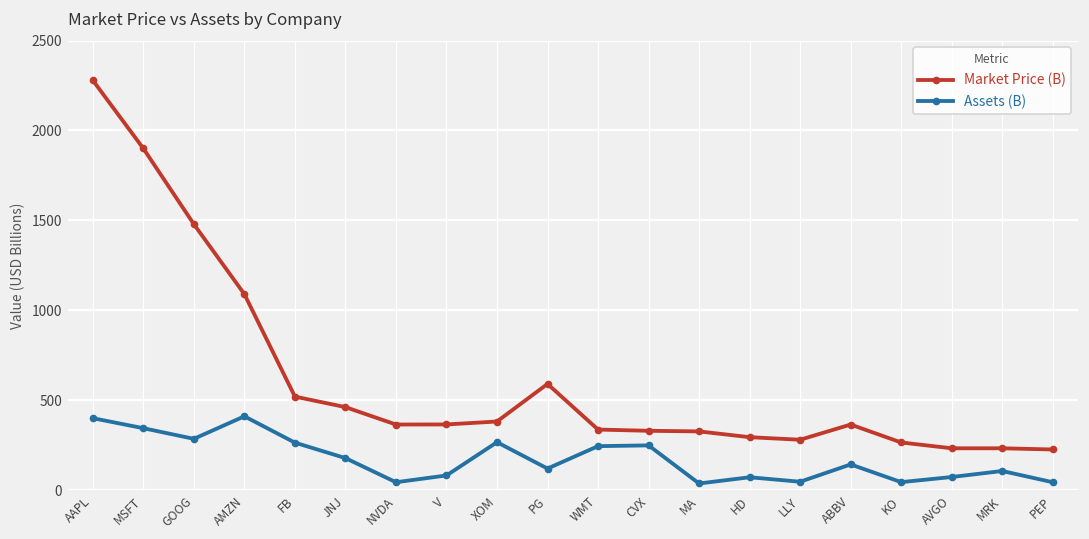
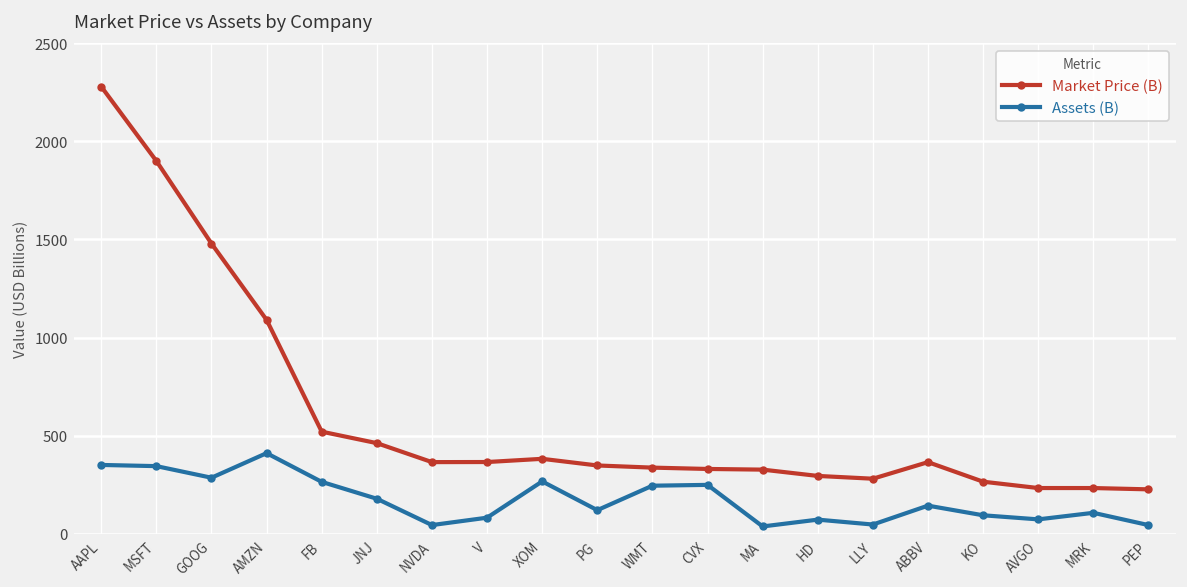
  {
    "Market Price (B)": {
      "AAPL": 2280,
      "MSFT": 1900,
      "GOOG": 1480,
      "AMZN": 1090,
      "FB": 520,
      "JNJ": 460,
      "NVDA": 370,
      "V": 370,
      "XOM": 380,
-     "PG": 590,
+     "PG": 350,
      "WMT": 340,
      "CVX": 330,
      "MA": 330,
      "HD": 290,
      "LLY": 280,
      "ABBV": 360,
      "KO": 270,
      "AVGO": 230,
      "MRK": 230,
      "PEP": 230
    },
    "Assets (B)": {
-     "AAPL": 400,
+     "AAPL": 350,
      "MSFT": 340,
      "GOOG": 290,
      "AMZN": 410,
      "FB": 260,
      "JNJ": 180,
      "NVDA": 40,
      "V": 80,
      "XOM": 270,
      "PG": 120,
      "WMT": 240,
      "CVX": 250,
      "MA": 40,
      "HD": 70,
      "LLY": 50,
      "ABBV": 140,
-     "KO": 40,
+     "KO": 90,
      "AVGO": 70,
      "MRK": 110,
      "PEP": 40
    }
  }
